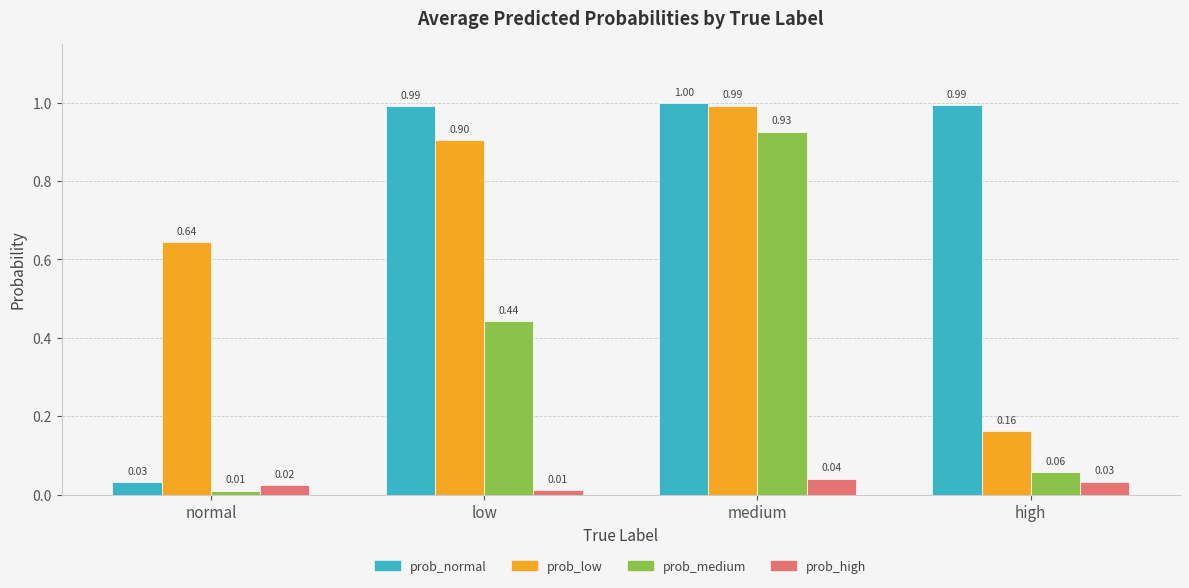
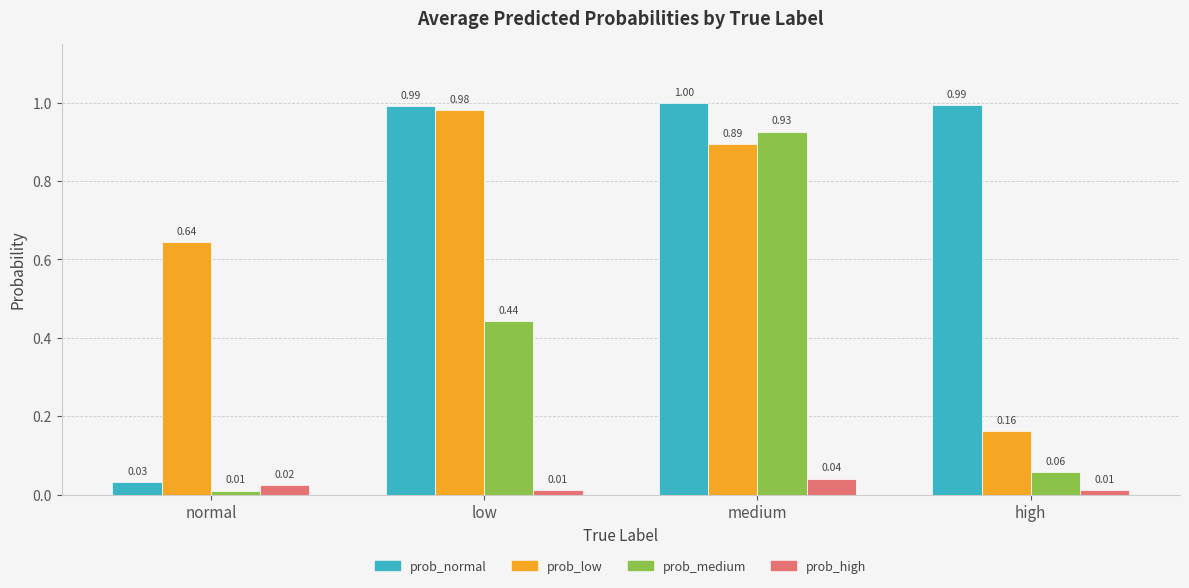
  {
    "prob_normal": {
      "normal": 0.03,
      "low": 0.99,
      "medium": 1.00,
      "high": 0.99
    },
    "prob_low": {
      "normal": 0.64,
-     "low": 0.90,
-     "medium": 0.99,
+     "low": 0.98,
+     "medium": 0.89,
      "high": 0.16
    },
    "prob_medium": {
      "normal": 0.01,
      "low": 0.44,
      "medium": 0.93,
      "high": 0.06
    },
    "prob_high": {
      "normal": 0.02,
      "low": 0.01,
      "medium": 0.04,
-     "high": 0.03
+     "high": 0.01
    }
  }
